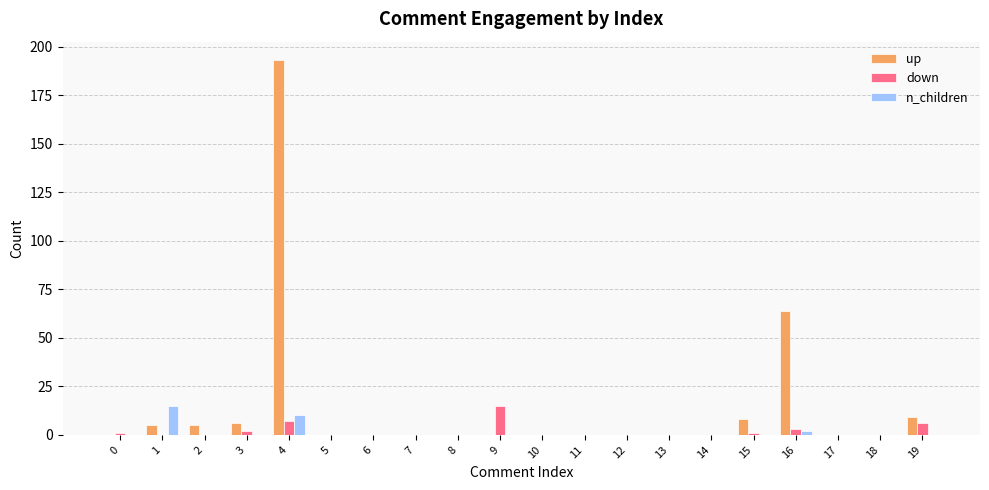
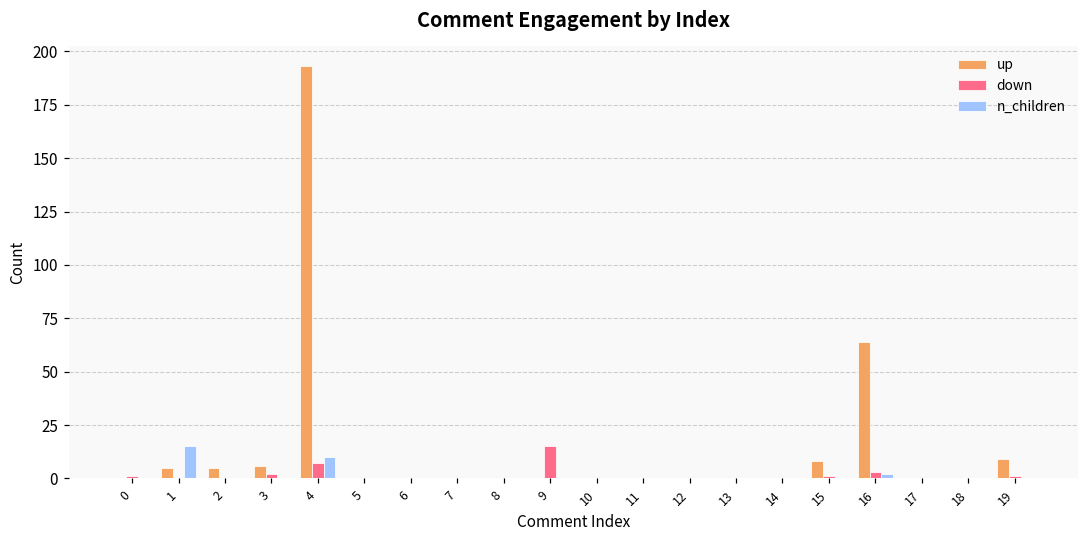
  {
    "up": {
      "0": 0,
      "1": 5,
      "2": 5,
      "3": 6,
      "4": 193,
      "5": 0,
      "6": 0,
      "7": 0,
      "8": 0,
      "9": 0,
      "10": 0,
      "11": 0,
      "12": 0,
      "13": 0,
      "14": 0,
      "15": 8,
      "16": 64,
      "17": 0,
      "18": 0,
      "19": 9
    },
    "down": {
      "1": 0,
      "2": 0,
      "3": 2,
      "4": 7,
      "5": 0,
      "6": 0,
      "7": 0,
      "8": 0,
      "9": 15,
      "10": 0,
      "11": 0,
      "12": 0,
      "13": 0,
      "14": 0,
      "16": 3,
      "17": 0,
      "18": 0,
-     "19": 6
+     "19": 1
    },
    "n_children": {
      "0": 0,
      "1": 15,
      "2": 0,
      "3": 0,
      "4": 10,
      "5": 0,
      "6": 0,
      "7": 0,
      "8": 0,
      "9": 0,
      "10": 0,
      "11": 0,
      "12": 0,
      "13": 0,
      "14": 0,
      "15": 0,
      "16": 2,
      "17": 0,
      "18": 0,
      "19": 0
    }
  }
